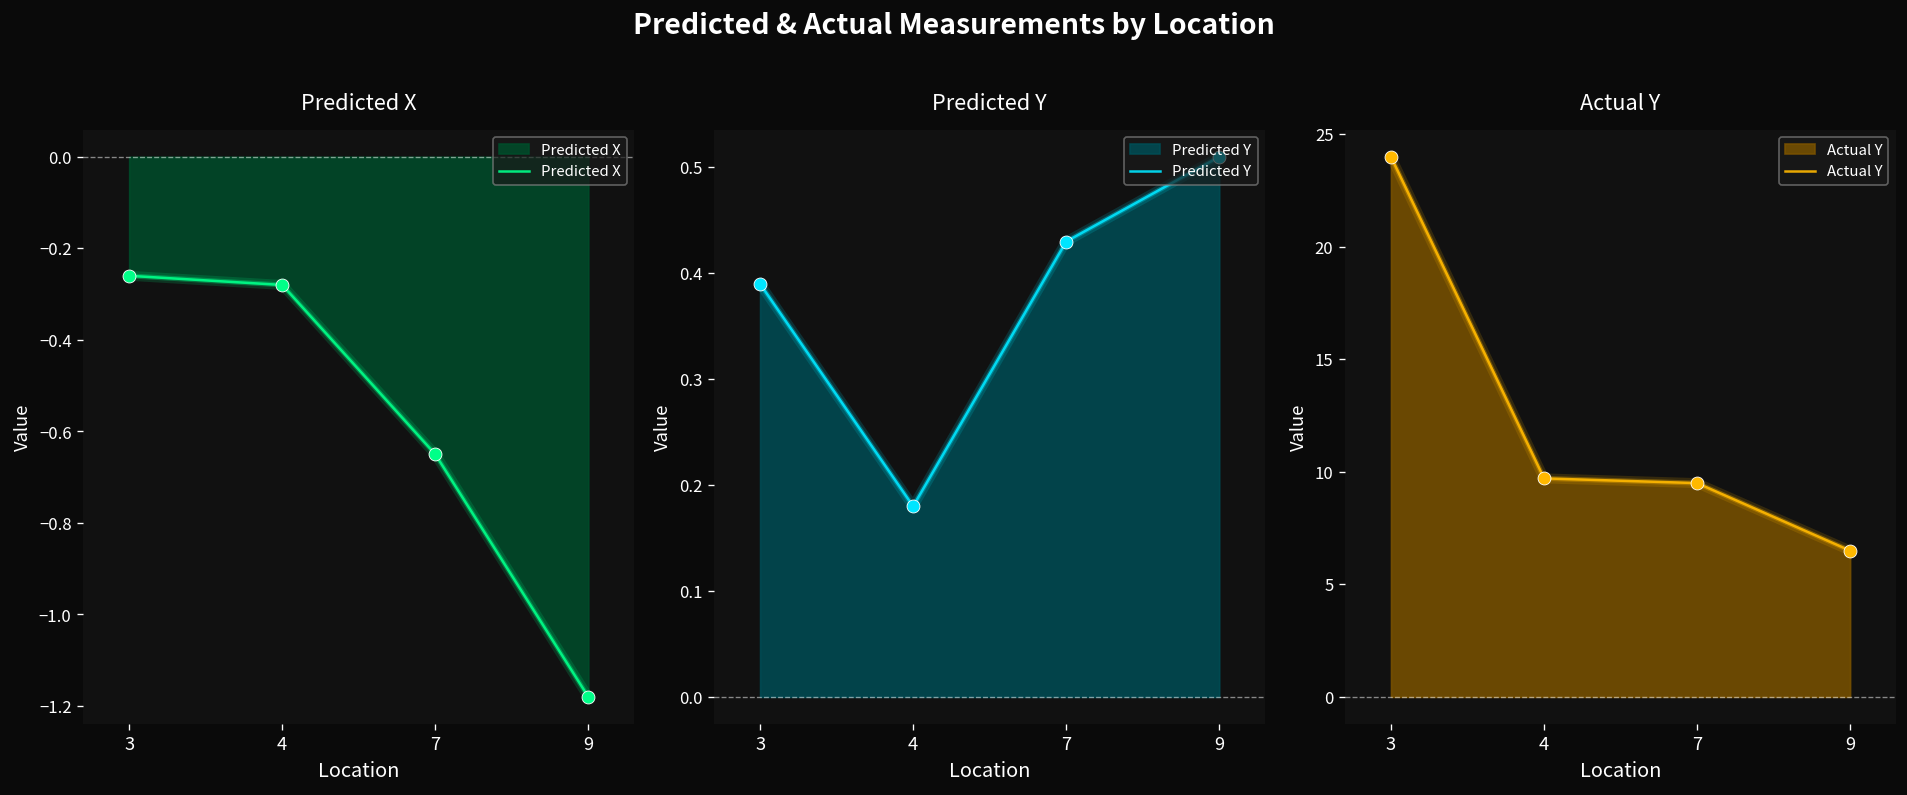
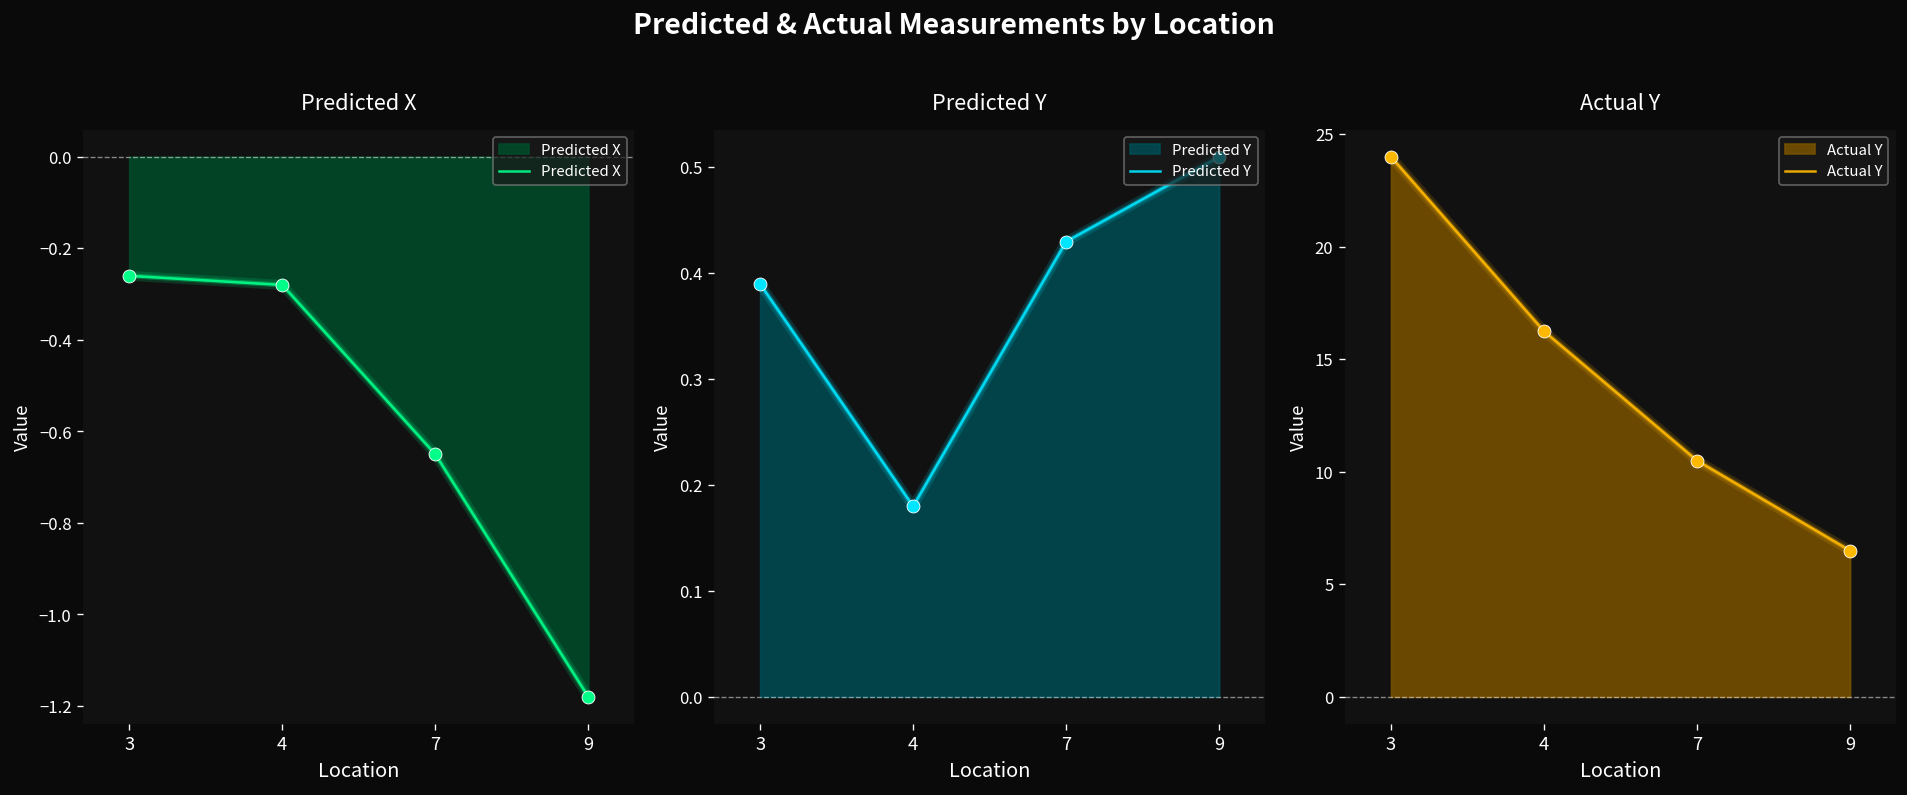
  {
    "Predicted Y": {
      "3": 0.39,
      "4": 0.18,
      "7": 0.43
    },
    "Actual Y": {
      "3": 24.0,
-     "4": 9.7,
-     "7": 9.5,
+     "4": 16.3,
+     "7": 10.5,
      "9": 6.5
    }
  }
